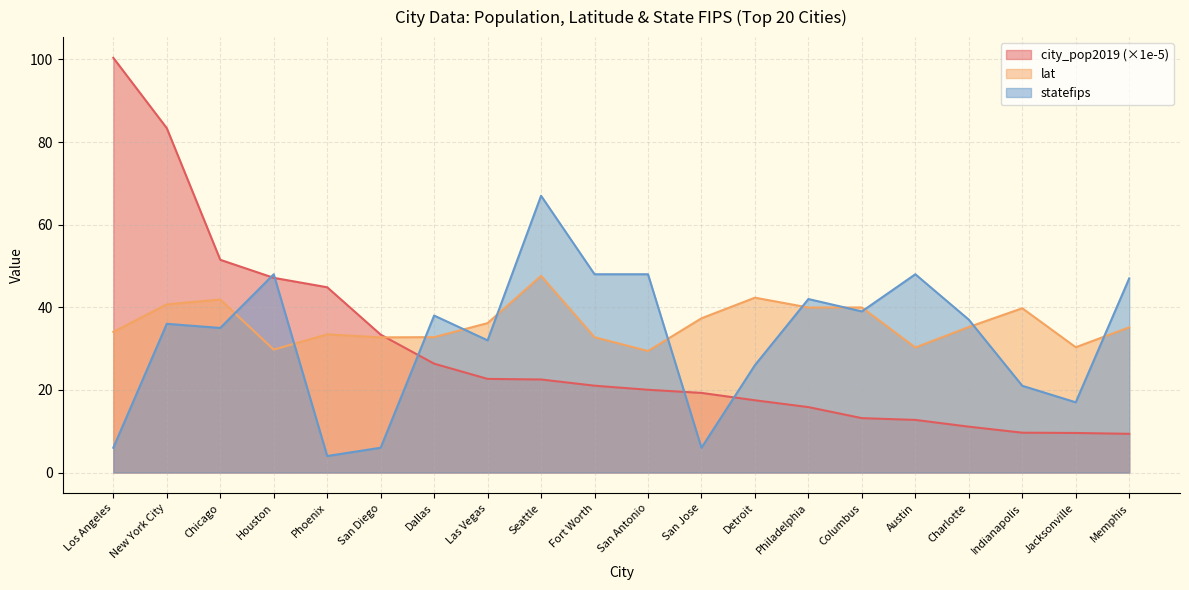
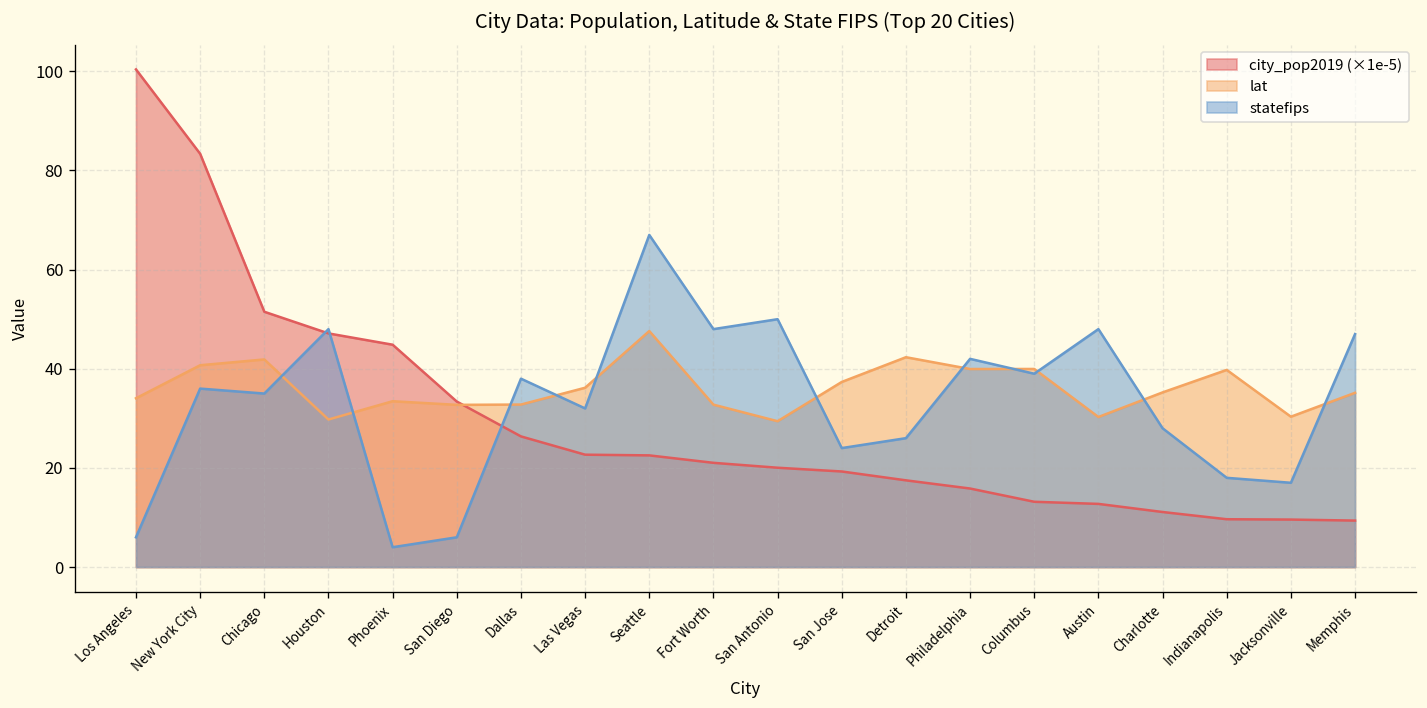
  {
    "statefips": {
      "Los Angeles": 6,
      "New York City": 36,
      "Chicago": 35,
      "Houston": 48,
      "Phoenix": 4,
      "San Diego": 6,
      "Dallas": 38,
      "Las Vegas": 32,
      "Seattle": 67,
      "Fort Worth": 48,
-     "San Antonio": 48,
-     "San Jose": 6,
+     "San Antonio": 50,
+     "San Jose": 24,
      "Detroit": 26,
      "Philadelphia": 42,
      "Columbus": 39,
      "Austin": 48,
-     "Charlotte": 37,
-     "Indianapolis": 21,
+     "Charlotte": 28,
+     "Indianapolis": 18,
      "Jacksonville": 17,
      "Memphis": 47
    }
  }
